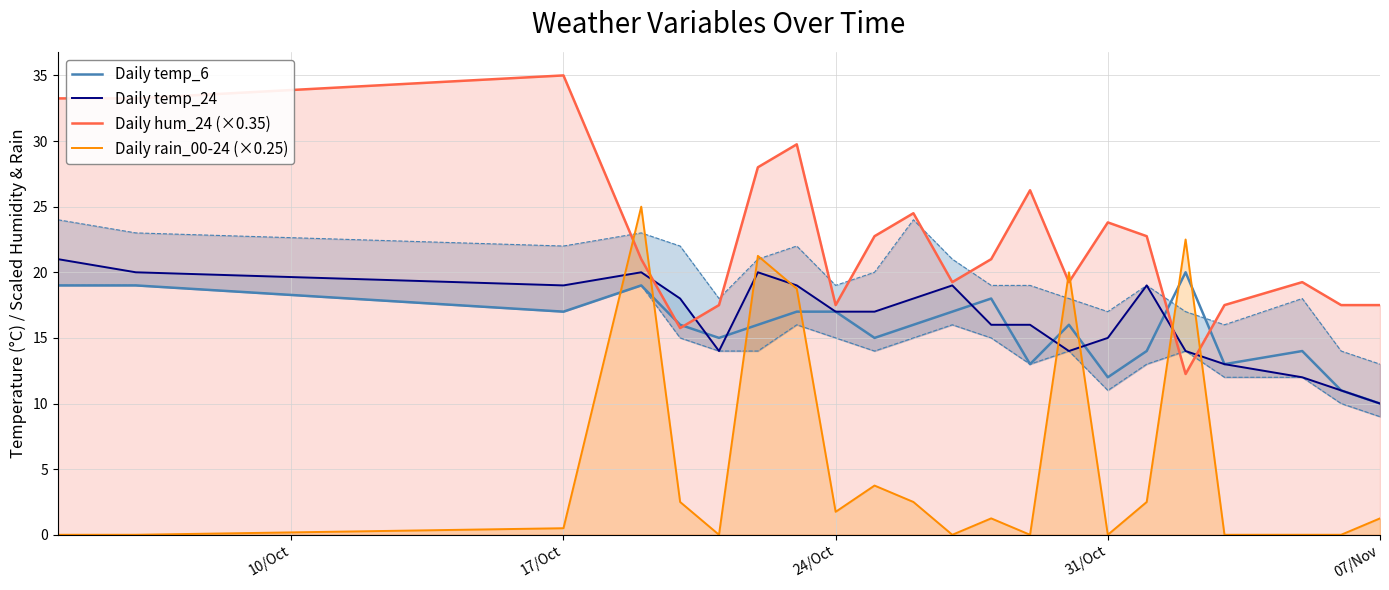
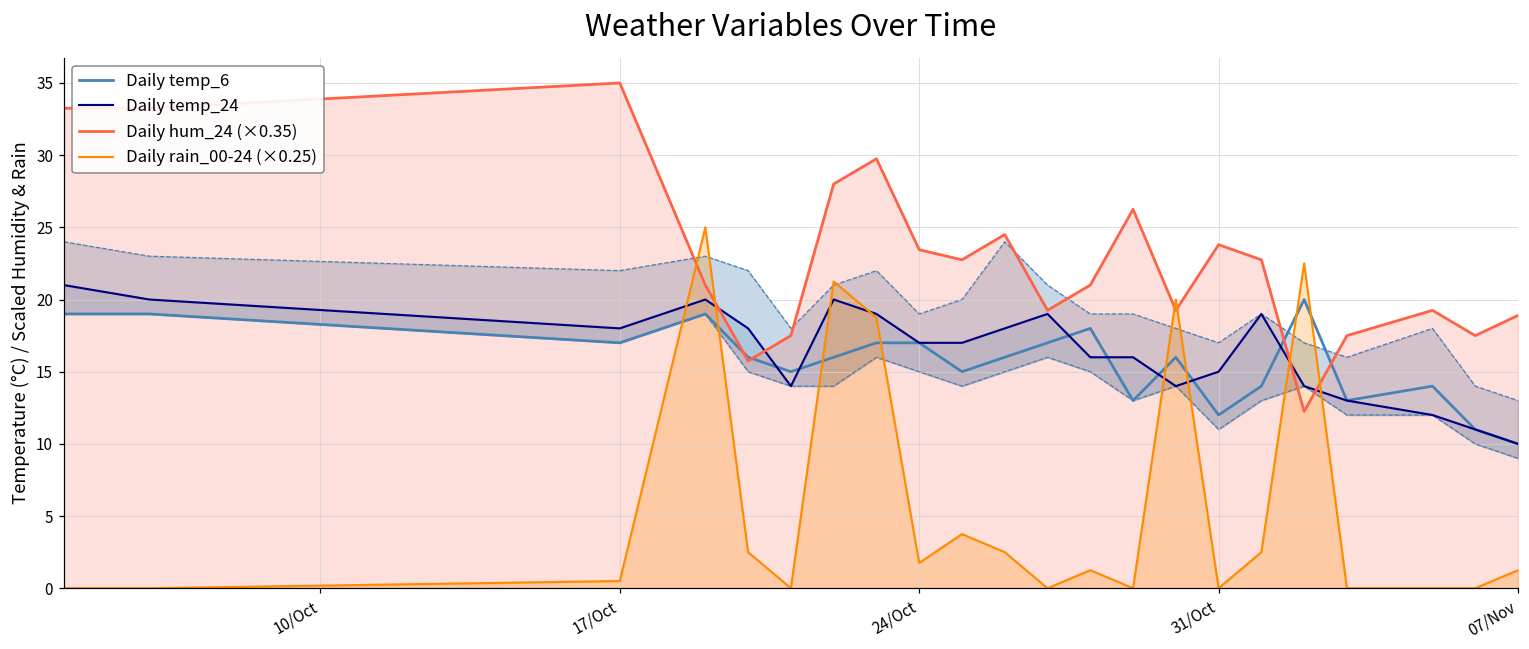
  {
    "Daily temp_24": {
-     "17/Oct": 19,
+     "17/Oct": 18,
      "31/Oct": 15
    },
    "Daily hum_24 (×0.35)": {
      "17/Oct": 35.0,
-     "24/Oct": 17.5,
+     "24/Oct": 23.5,
      "31/Oct": 23.8,
-     "07/Nov": 17.5
+     "07/Nov": 18.9
    },
    "Daily rain_00-24 (×0.25)": {
      "17/Oct": 0.5,
      "24/Oct": 1.8,
      "31/Oct": 0.0,
      "07/Nov": 1.3
    }
  }
